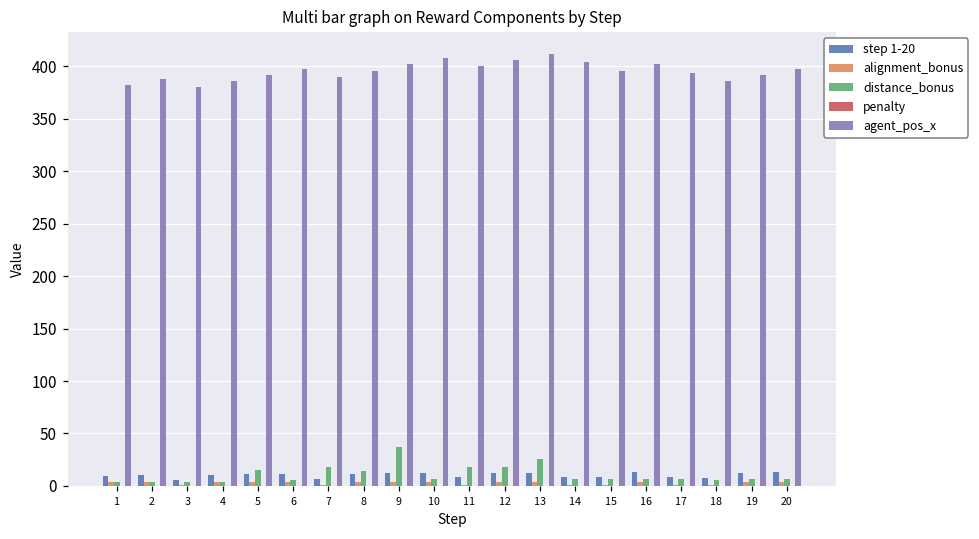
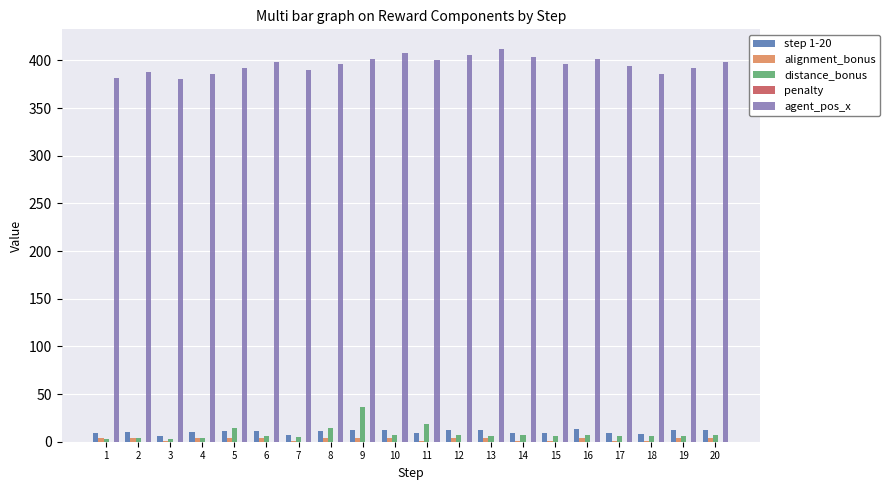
  {
    "distance_bonus": {
      "1": 0,
      "2": 0,
      "3": 0,
      "4": 0,
      "5": 10,
      "6": 10,
-     "7": 20,
+     "7": 0,
      "8": 10,
      "9": 40,
      "10": 10,
      "11": 20,
-     "12": 20,
-     "13": 30,
+     "12": 10,
+     "13": 10,
      "14": 10,
      "15": 10,
      "16": 10,
      "17": 10,
      "18": 10,
      "19": 10,
      "20": 10
    }
  }
